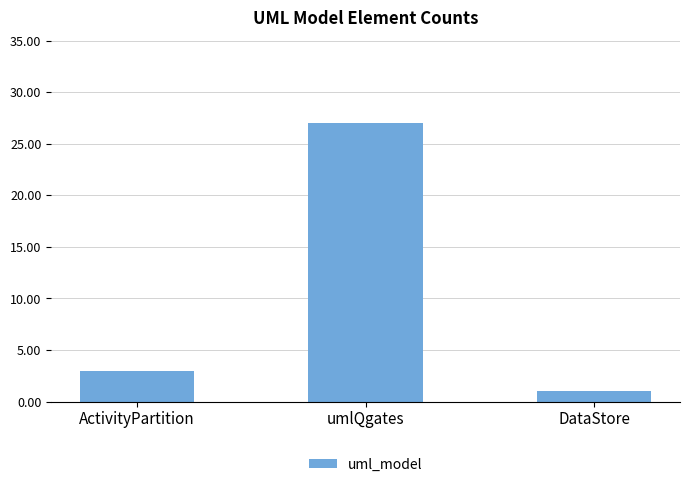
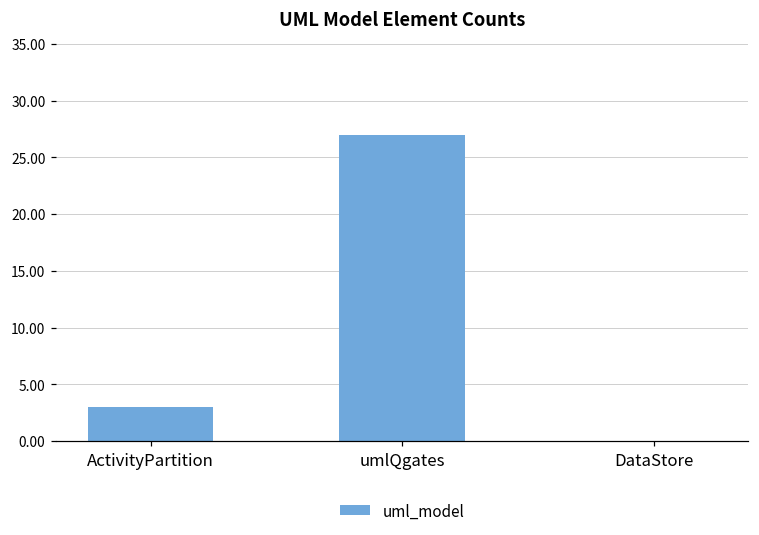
  {
    "ActivityPartition": 3,
    "umlQgates": 27,
-   "DataStore": 1
+   "DataStore": 0
  }
